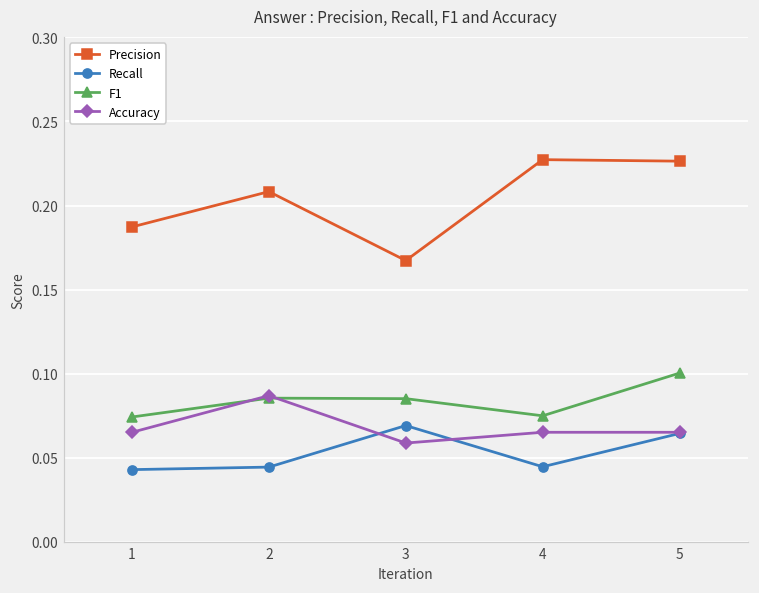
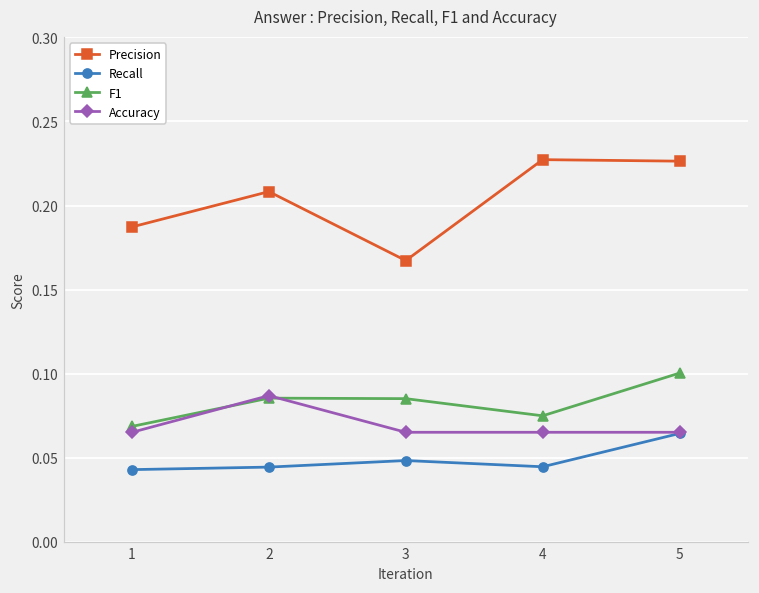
  {
    "Precision": {
      "1": 0.187,
      "2": 0.208,
      "3": 0.167,
      "4": 0.227,
      "5": 0.226
    },
    "Recall": {
      "1": 0.043,
      "2": 0.045,
-     "3": 0.069,
+     "3": 0.048,
      "4": 0.045
    },
    "F1": {
-     "1": 0.074,
+     "1": 0.069,
      "3": 0.085,
      "4": 0.075,
      "5": 0.100
    },
    "Accuracy": {
      "1": 0.065,
-     "3": 0.059,
+     "3": 0.065,
      "4": 0.065
    }
  }
